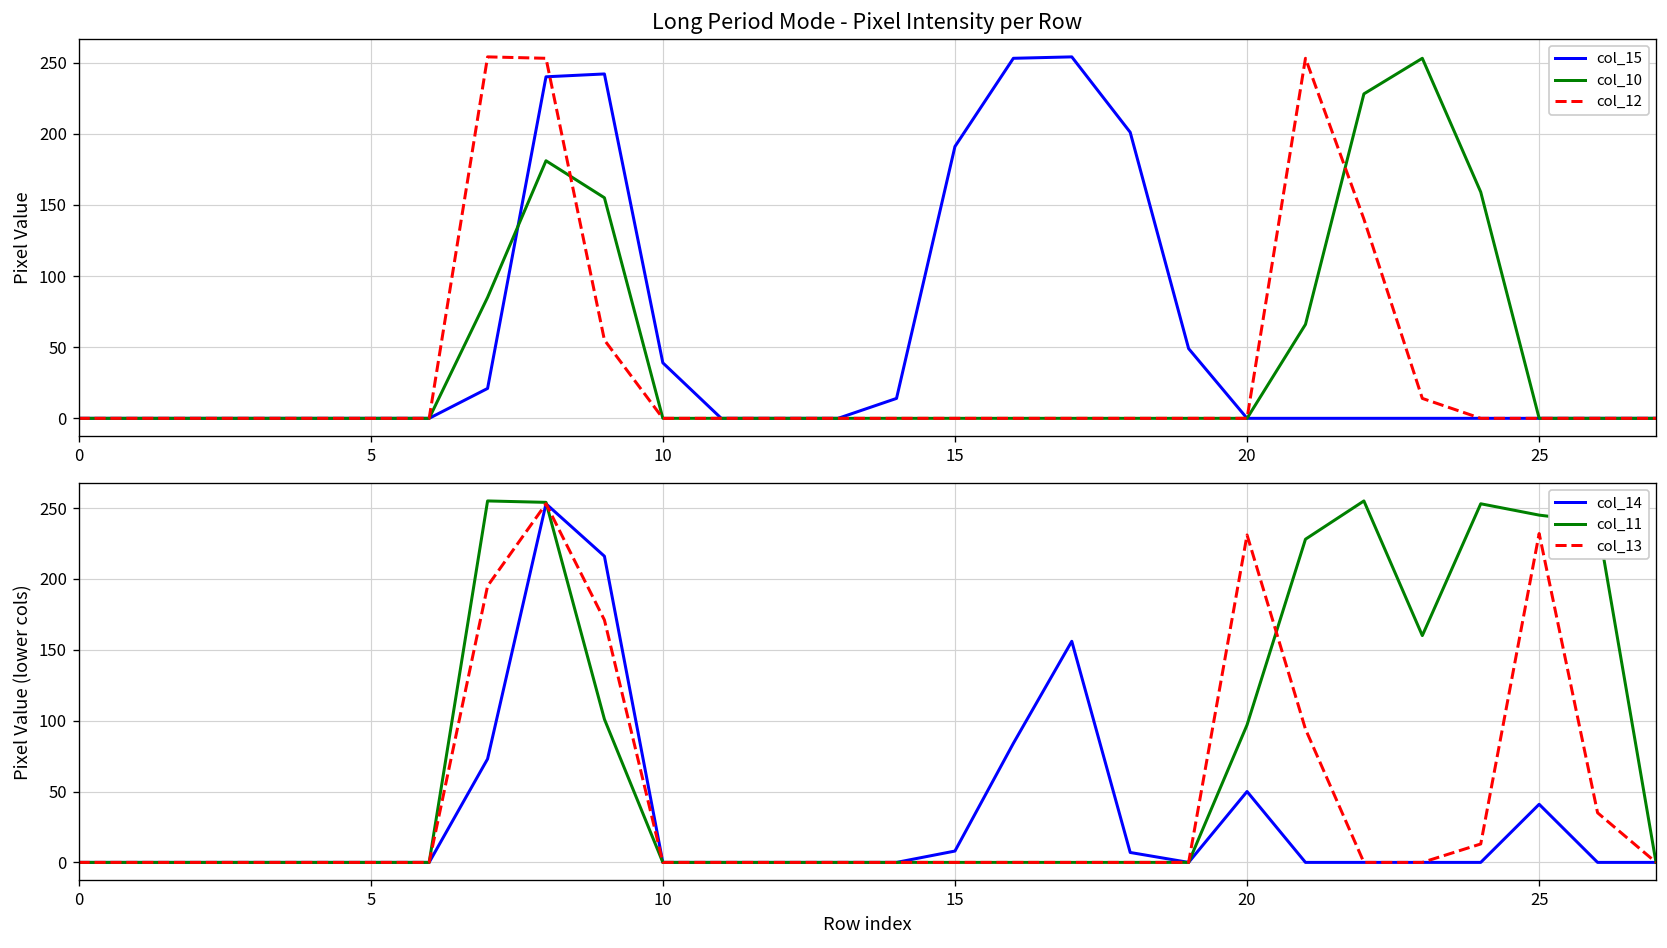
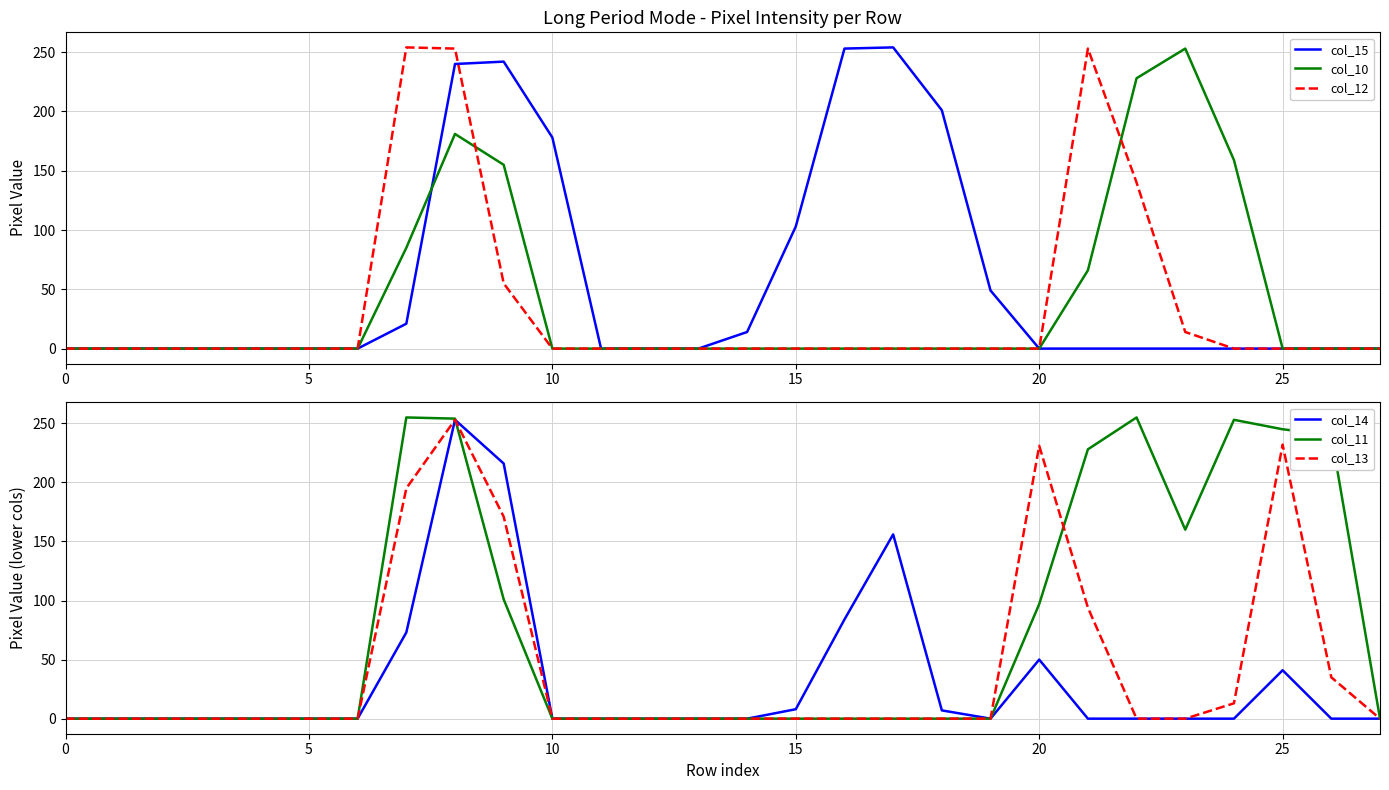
  {
    "Long Period Mode - Pixel Intensity per Row": {
      "col_15": {
-       "10": 39,
-       "15": 191
+       "10": 178,
+       "15": 103
      }
    }
  }
